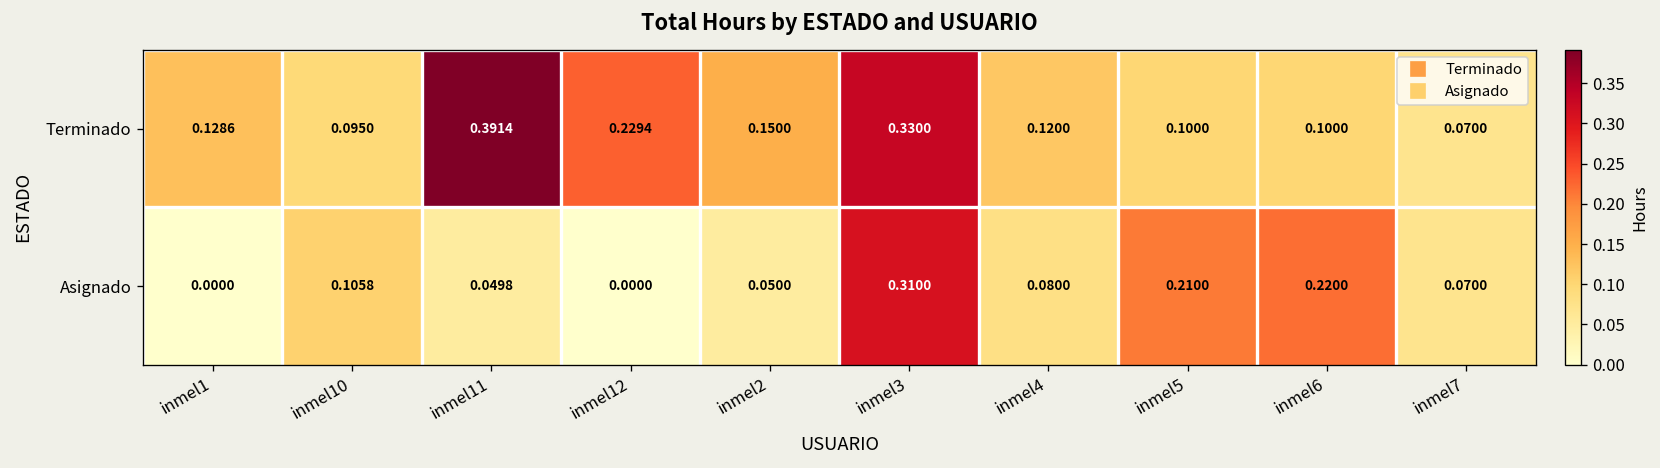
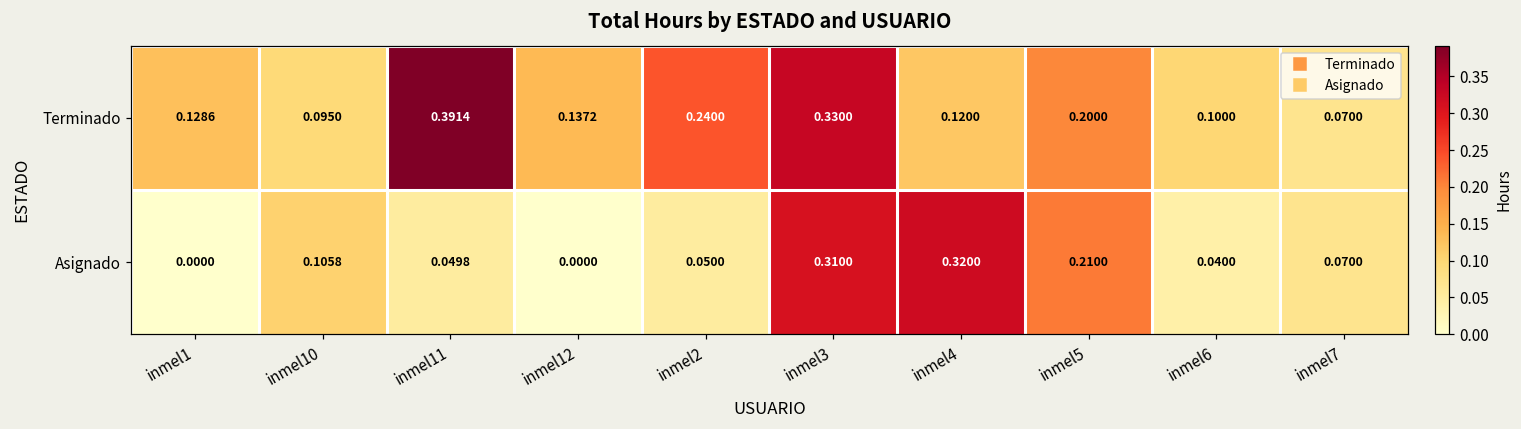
  {
    "Terminado": {
      "inmel1": 0.1286,
      "inmel10": 0.0950,
      "inmel11": 0.3914,
-     "inmel12": 0.2294,
-     "inmel2": 0.1500,
+     "inmel12": 0.1372,
+     "inmel2": 0.2400,
      "inmel3": 0.3300,
      "inmel4": 0.1200,
-     "inmel5": 0.1000,
+     "inmel5": 0.2000,
      "inmel6": 0.1000,
      "inmel7": 0.0700
    },
    "Asignado": {
      "inmel1": 0.0000,
      "inmel10": 0.1058,
      "inmel11": 0.0498,
      "inmel12": 0.0000,
      "inmel2": 0.0500,
      "inmel3": 0.3100,
-     "inmel4": 0.0800,
+     "inmel4": 0.3200,
      "inmel5": 0.2100,
-     "inmel6": 0.2200,
+     "inmel6": 0.0400,
      "inmel7": 0.0700
    }
  }
